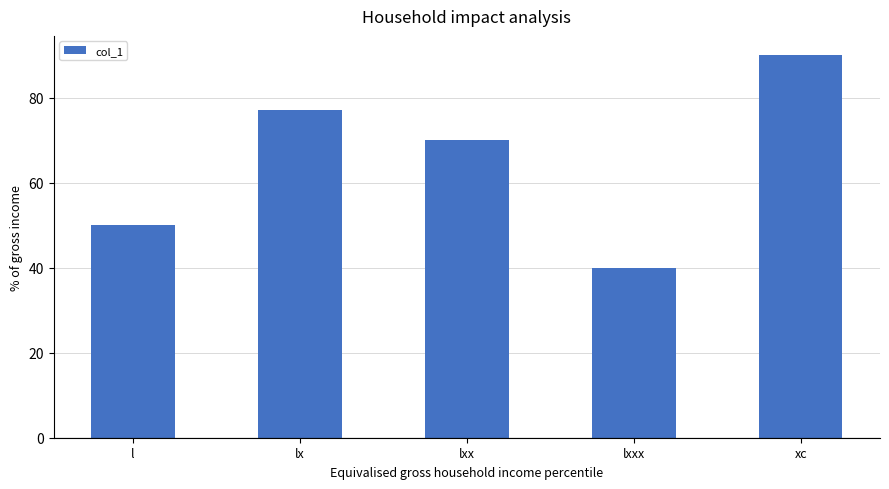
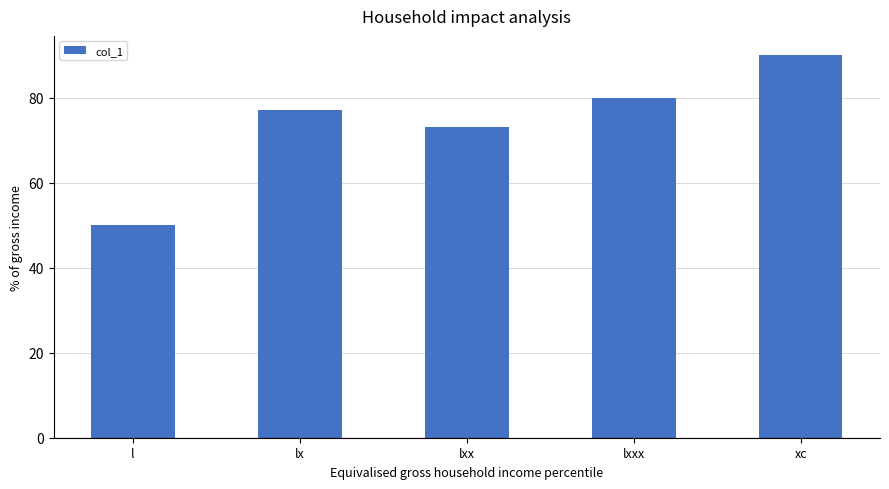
  {
    "l": 50,
    "lx": 77,
-   "lxx": 70,
-   "lxxx": 40,
+   "lxx": 73,
+   "lxxx": 80,
    "xc": 90
  }
